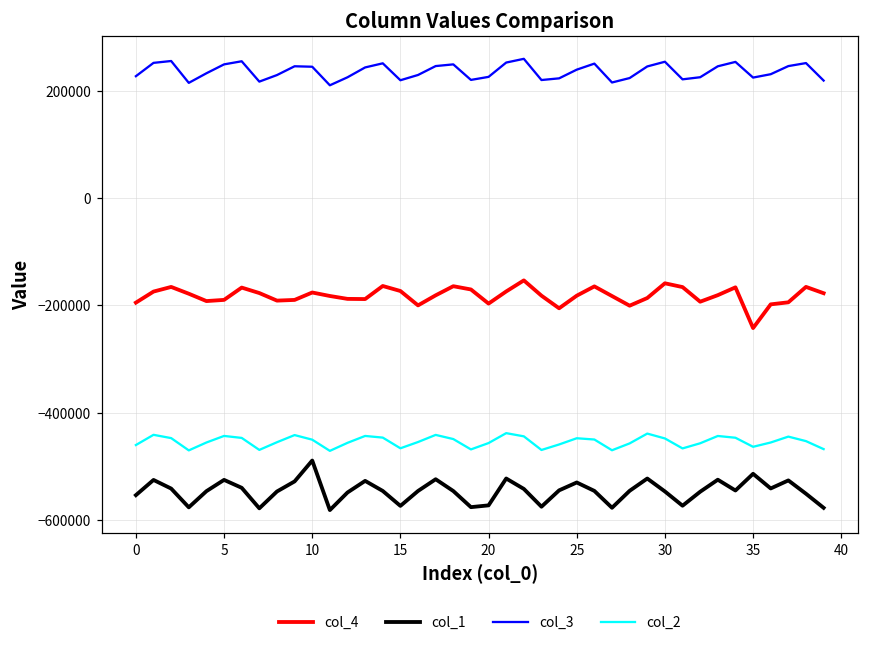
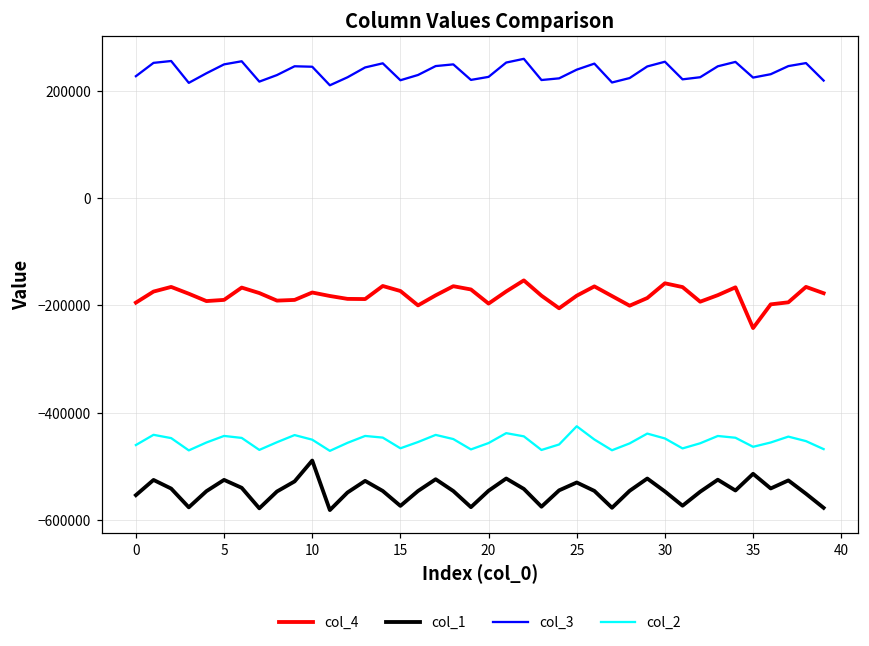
  {
    "col_4": {
      "0": -190000,
      "5": -190000,
      "10": -180000,
      "15": -170000,
      "20": -200000,
      "25": -180000,
      "30": -160000,
      "35": -240000
    },
    "col_1": {
      "0": -550000,
      "5": -530000,
      "10": -490000,
      "15": -570000,
-     "20": -570000,
+     "20": -550000,
      "25": -530000,
      "30": -550000,
      "35": -510000
    },
    "col_3": {
      "0": 230000,
      "5": 250000,
      "10": 240000,
      "15": 220000,
      "20": 230000,
      "25": 240000,
      "30": 250000,
      "35": 220000
    },
    "col_2": {
      "0": -460000,
      "5": -440000,
      "10": -450000,
      "15": -470000,
      "20": -460000,
-     "25": -450000,
+     "25": -430000,
      "30": -450000,
      "35": -460000
    }
  }
